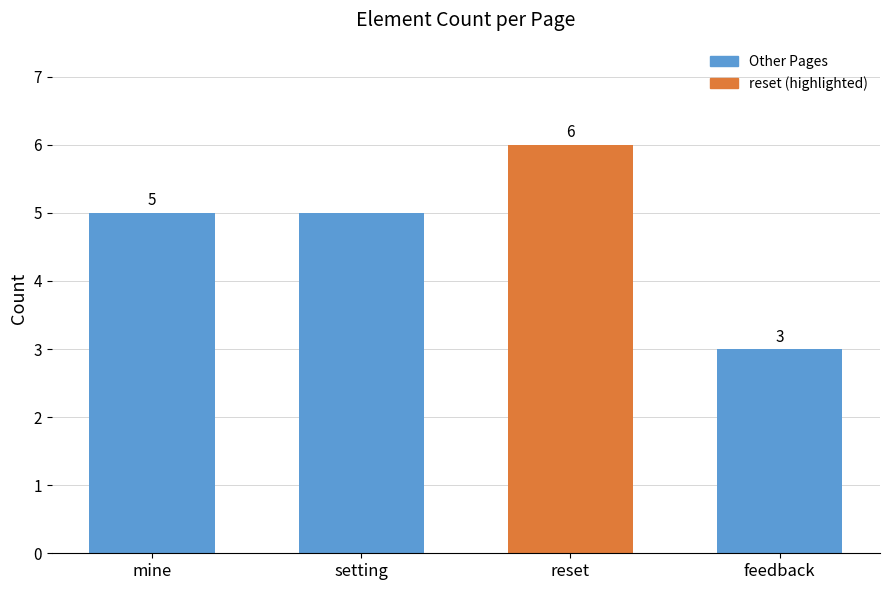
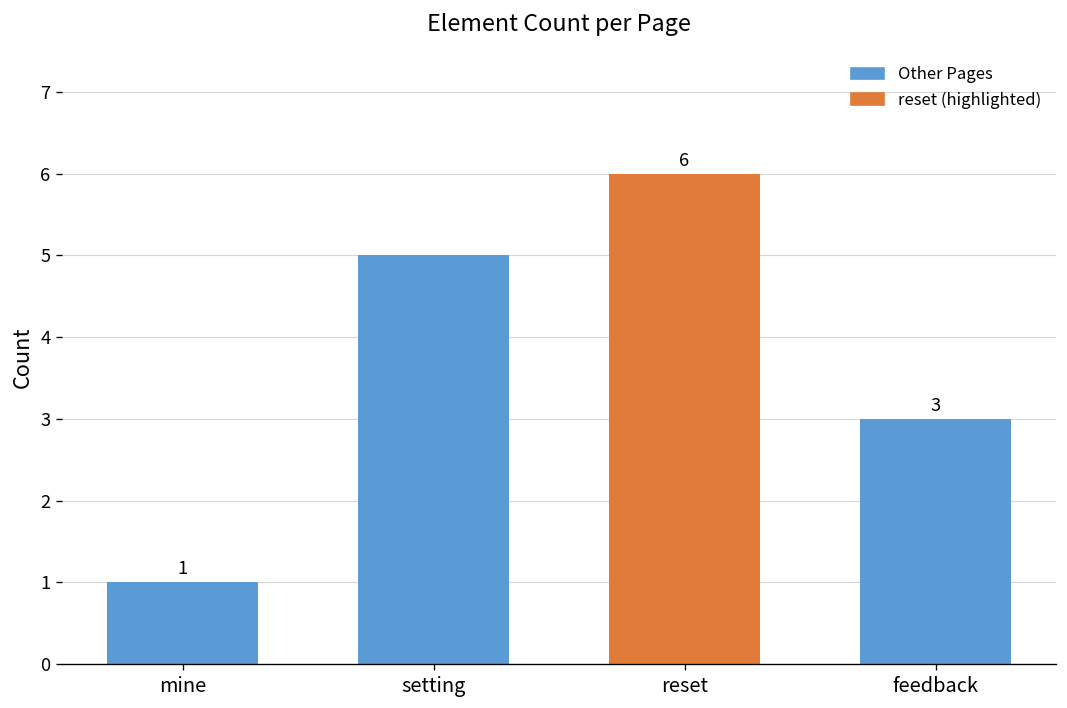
  {
-   "mine": 5,
+   "mine": 1,
    "reset": 6,
    "feedback": 3
  }
